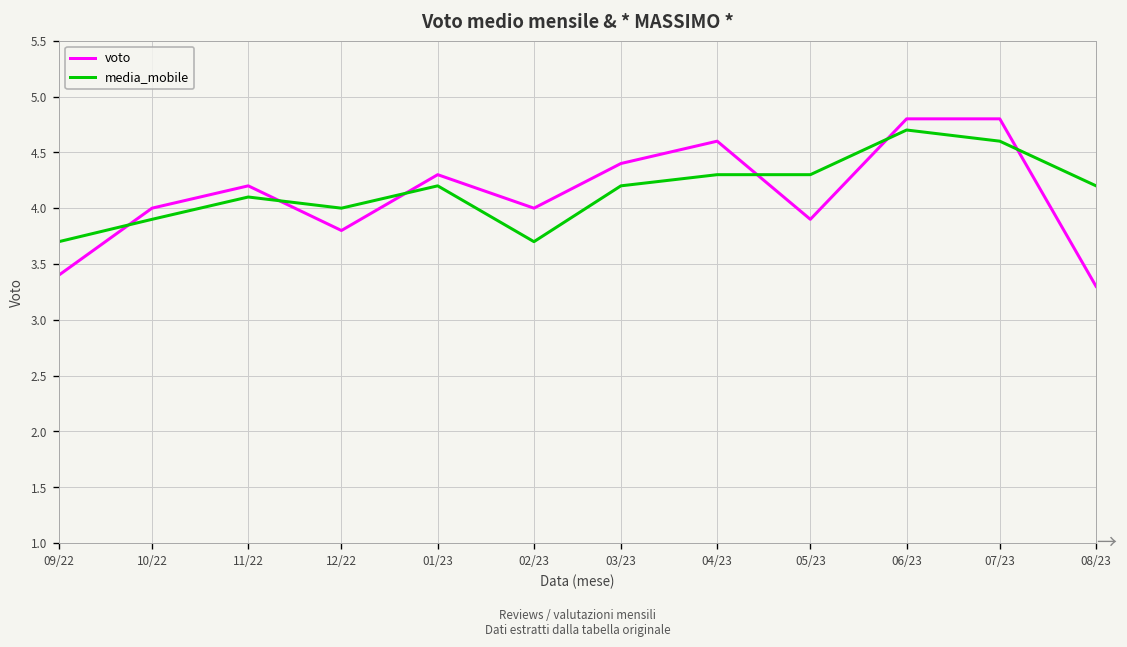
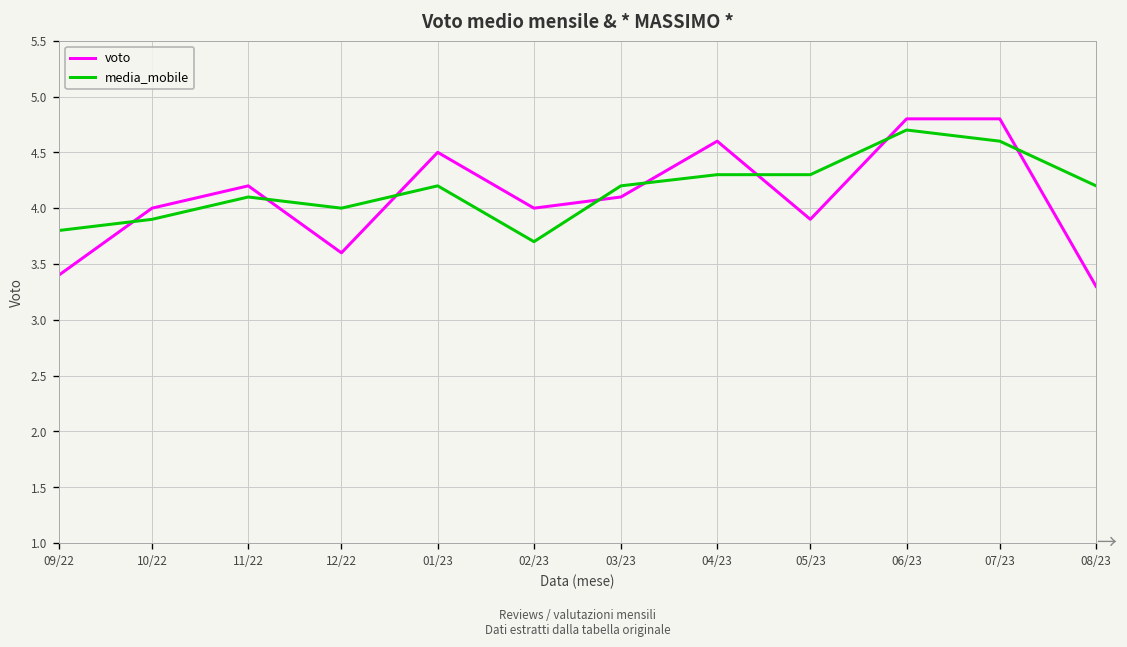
  {
    "voto": {
      "09/22": 3.4,
      "10/22": 4.0,
      "11/22": 4.2,
-     "12/22": 3.8,
-     "01/23": 4.3,
+     "12/22": 3.6,
+     "01/23": 4.5,
      "02/23": 4.0,
-     "03/23": 4.4,
+     "03/23": 4.1,
      "04/23": 4.6,
      "05/23": 3.9,
      "06/23": 4.8,
      "07/23": 4.8,
      "08/23": 3.3
    },
    "media_mobile": {
-     "09/22": 3.7,
+     "09/22": 3.8,
      "10/22": 3.9,
      "11/22": 4.1,
      "12/22": 4.0,
      "01/23": 4.2,
      "02/23": 3.7,
      "03/23": 4.2,
      "04/23": 4.3,
      "05/23": 4.3,
      "06/23": 4.7,
      "07/23": 4.6,
      "08/23": 4.2
    }
  }
